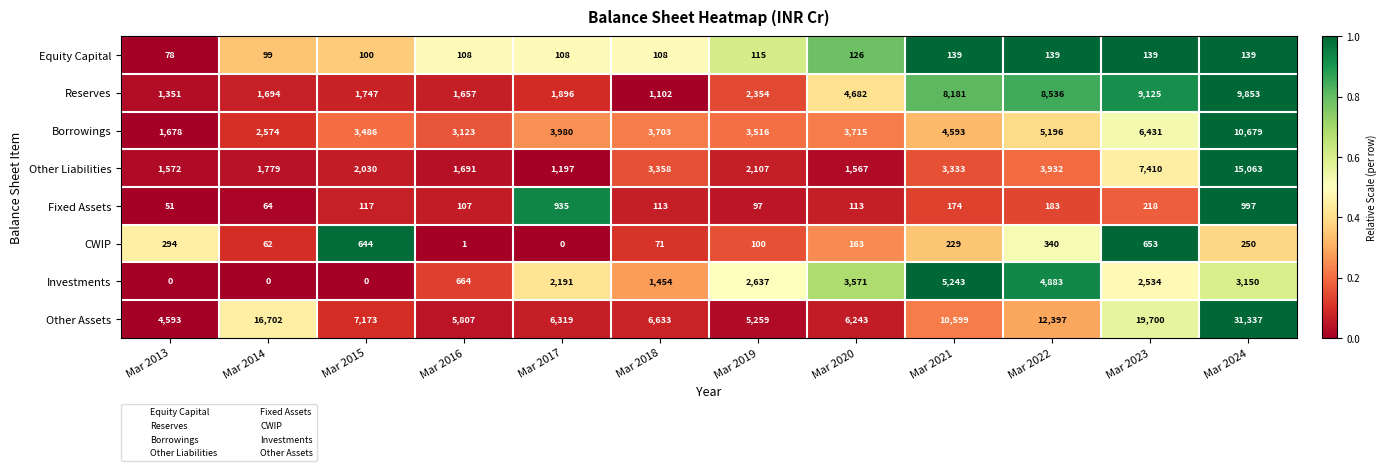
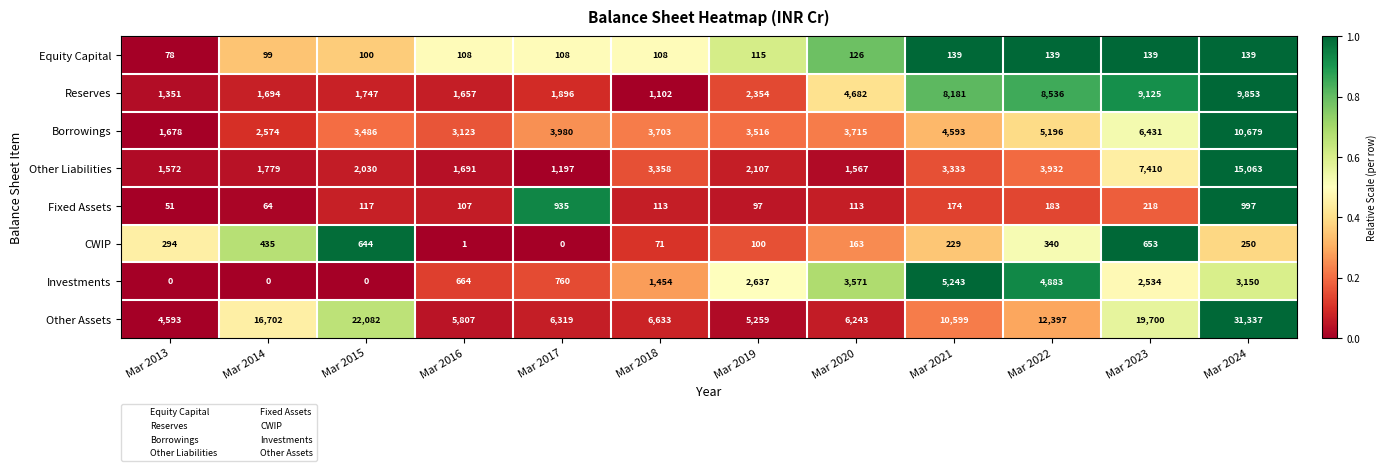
  {
    "Equity Capital": {
      "Mar 2013": "78",
      "Mar 2014": "99",
      "Mar 2015": "100",
      "Mar 2016": "108",
      "Mar 2017": "108",
      "Mar 2018": "108",
      "Mar 2019": "115",
      "Mar 2020": "126",
      "Mar 2021": "139",
      "Mar 2022": "139",
      "Mar 2023": "139",
      "Mar 2024": "139"
    },
    "Reserves": {
      "Mar 2013": "1,351",
      "Mar 2014": "1,694",
      "Mar 2015": "1,747",
      "Mar 2016": "1,657",
      "Mar 2017": "1,896",
      "Mar 2018": "1,102",
      "Mar 2019": "2,354",
      "Mar 2020": "4,682",
      "Mar 2021": "8,181",
      "Mar 2022": "8,536",
      "Mar 2023": "9,125",
      "Mar 2024": "9,853"
    },
    "Borrowings": {
      "Mar 2013": "1,678",
      "Mar 2014": "2,574",
      "Mar 2015": "3,486",
      "Mar 2016": "3,123",
      "Mar 2017": "3,980",
      "Mar 2018": "3,703",
      "Mar 2019": "3,516",
      "Mar 2020": "3,715",
      "Mar 2021": "4,593",
      "Mar 2022": "5,196",
      "Mar 2023": "6,431",
      "Mar 2024": "10,679"
    },
    "Other Liabilities": {
      "Mar 2013": "1,572",
      "Mar 2014": "1,779",
      "Mar 2015": "2,030",
      "Mar 2016": "1,691",
      "Mar 2017": "1,197",
      "Mar 2018": "3,358",
      "Mar 2019": "2,107",
      "Mar 2020": "1,567",
      "Mar 2021": "3,333",
      "Mar 2022": "3,932",
      "Mar 2023": "7,410",
      "Mar 2024": "15,063"
    },
    "Fixed Assets": {
      "Mar 2013": "51",
      "Mar 2014": "64",
      "Mar 2015": "117",
      "Mar 2016": "107",
      "Mar 2017": "935",
      "Mar 2018": "113",
      "Mar 2019": "97",
      "Mar 2020": "113",
      "Mar 2021": "174",
      "Mar 2022": "183",
      "Mar 2023": "218",
      "Mar 2024": "997"
    },
    "CWIP": {
      "Mar 2013": "294",
-     "Mar 2014": "62",
+     "Mar 2014": "435",
      "Mar 2015": "644",
      "Mar 2016": "1",
      "Mar 2017": "0",
      "Mar 2018": "71",
      "Mar 2019": "100",
      "Mar 2020": "163",
      "Mar 2021": "229",
      "Mar 2022": "340",
      "Mar 2023": "653",
      "Mar 2024": "250"
    },
    "Investments": {
      "Mar 2013": "0",
      "Mar 2014": "0",
      "Mar 2015": "0",
      "Mar 2016": "664",
-     "Mar 2017": "2,191",
+     "Mar 2017": "760",
      "Mar 2018": "1,454",
      "Mar 2019": "2,637",
      "Mar 2020": "3,571",
      "Mar 2021": "5,243",
      "Mar 2022": "4,883",
      "Mar 2023": "2,534",
      "Mar 2024": "3,150"
    },
    "Other Assets": {
      "Mar 2013": "4,593",
      "Mar 2014": "16,702",
-     "Mar 2015": "7,173",
+     "Mar 2015": "22,082",
      "Mar 2016": "5,807",
      "Mar 2017": "6,319",
      "Mar 2018": "6,633",
      "Mar 2019": "5,259",
      "Mar 2020": "6,243",
      "Mar 2021": "10,599",
      "Mar 2022": "12,397",
      "Mar 2023": "19,700",
      "Mar 2024": "31,337"
    }
  }
